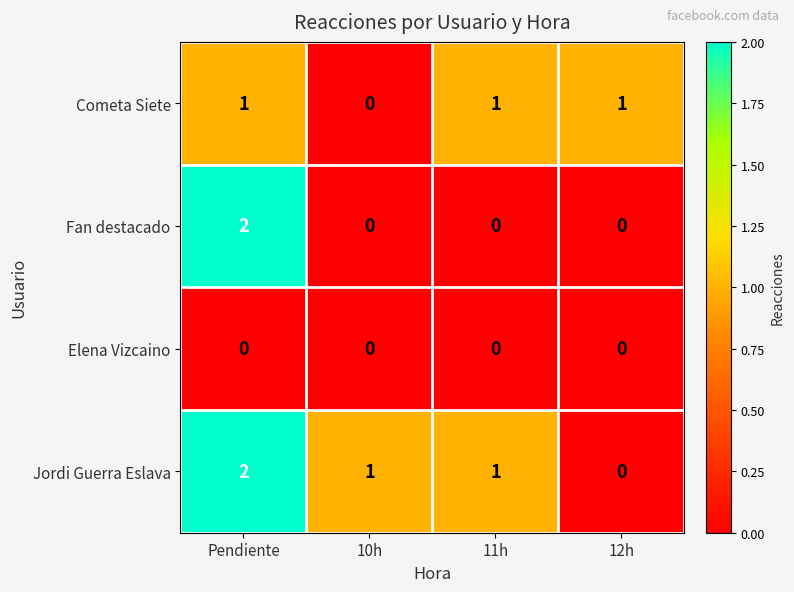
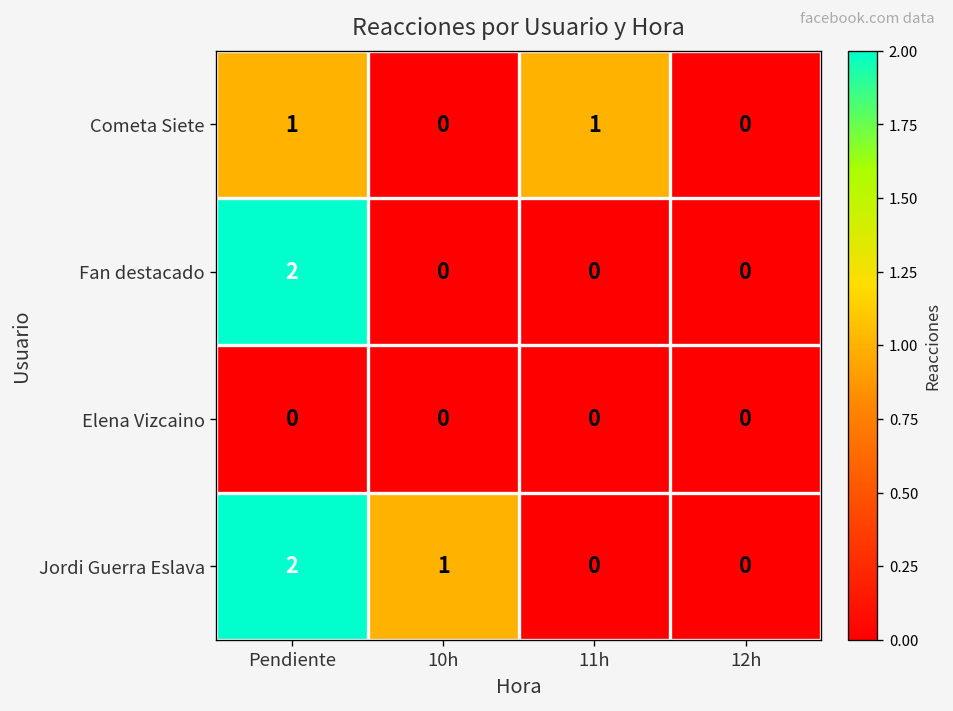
  {
    "Cometa Siete": {
      "Pendiente": 1,
      "10h": 0,
      "11h": 1,
-     "12h": 1
+     "12h": 0
    },
    "Fan destacado": {
      "Pendiente": 2,
      "10h": 0,
      "11h": 0,
      "12h": 0
    },
    "Elena Vizcaino": {
      "Pendiente": 0,
      "10h": 0,
      "11h": 0,
      "12h": 0
    },
    "Jordi Guerra Eslava": {
      "Pendiente": 2,
      "10h": 1,
-     "11h": 1,
+     "11h": 0,
      "12h": 0
    }
  }
